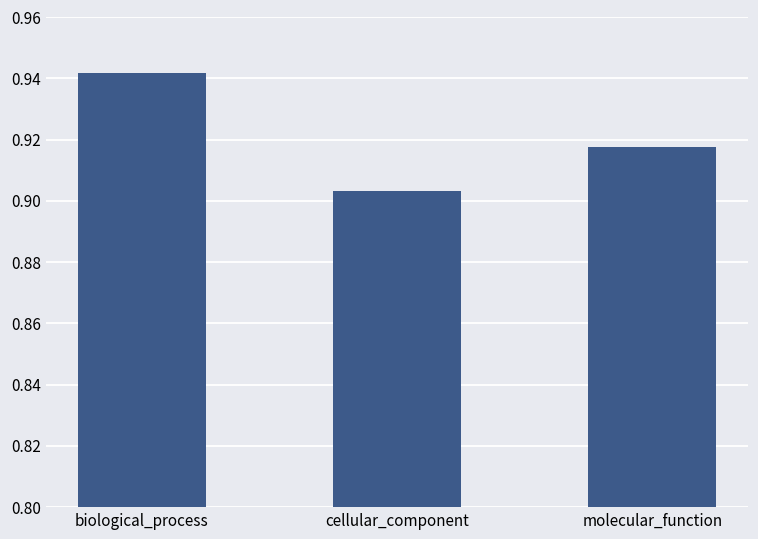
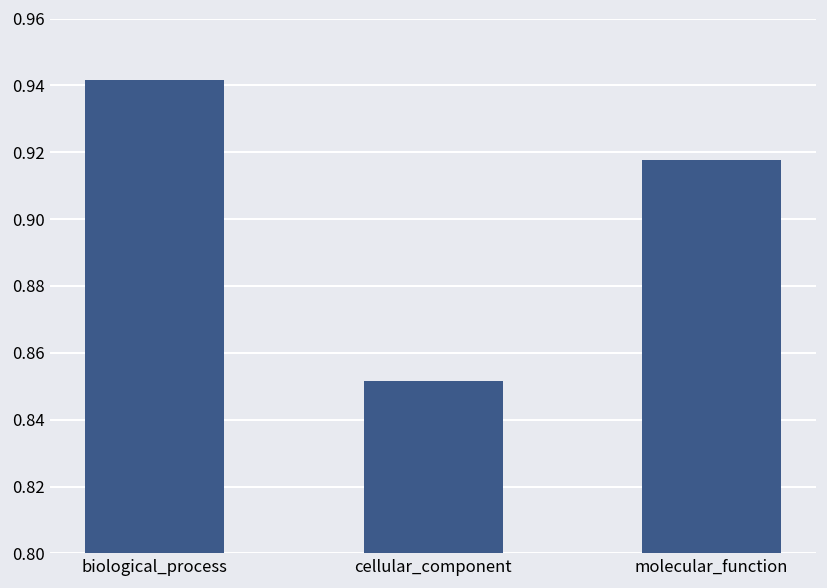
  {
    "biological_process": 0.942,
-   "cellular_component": 0.903,
+   "cellular_component": 0.852,
    "molecular_function": 0.918
  }
